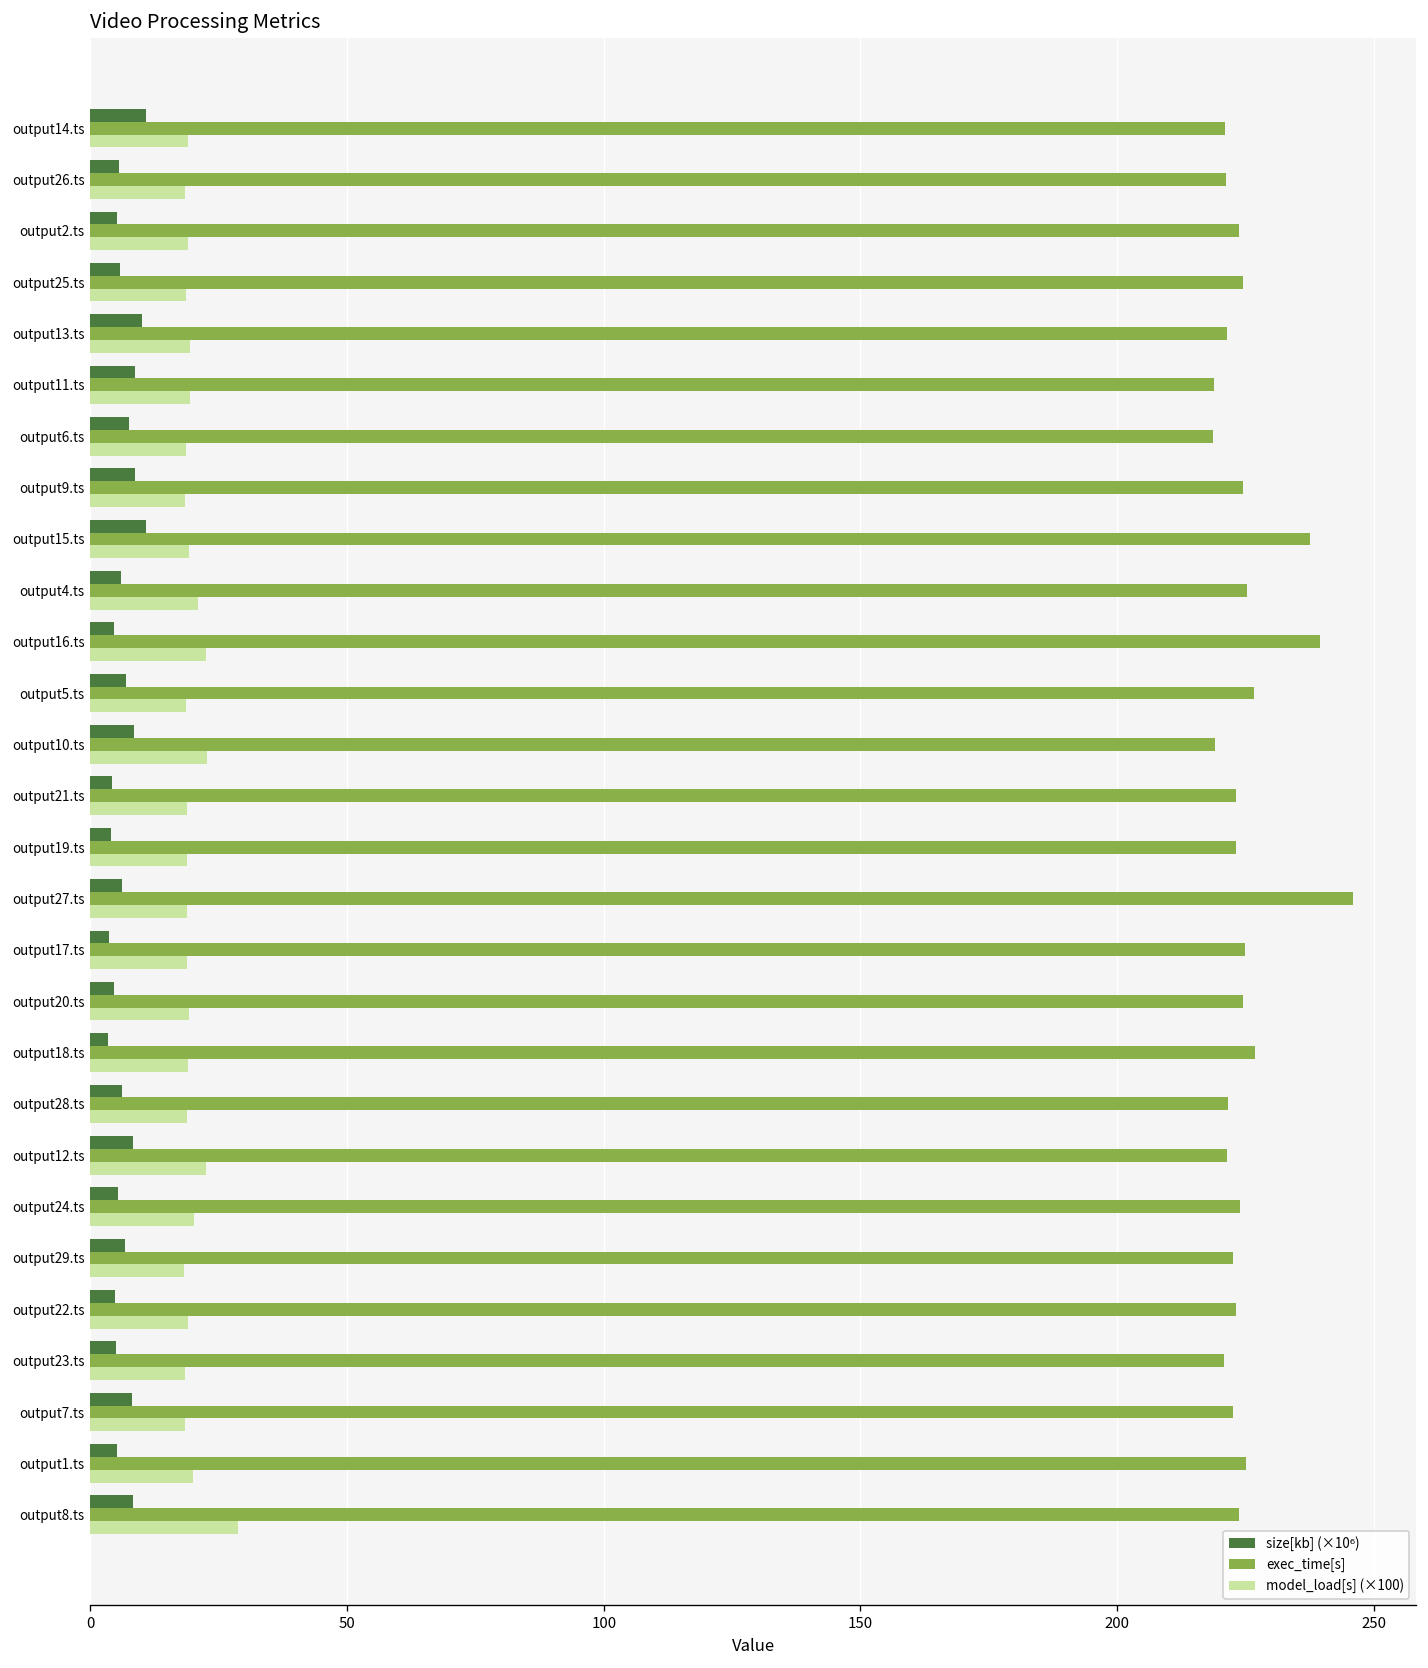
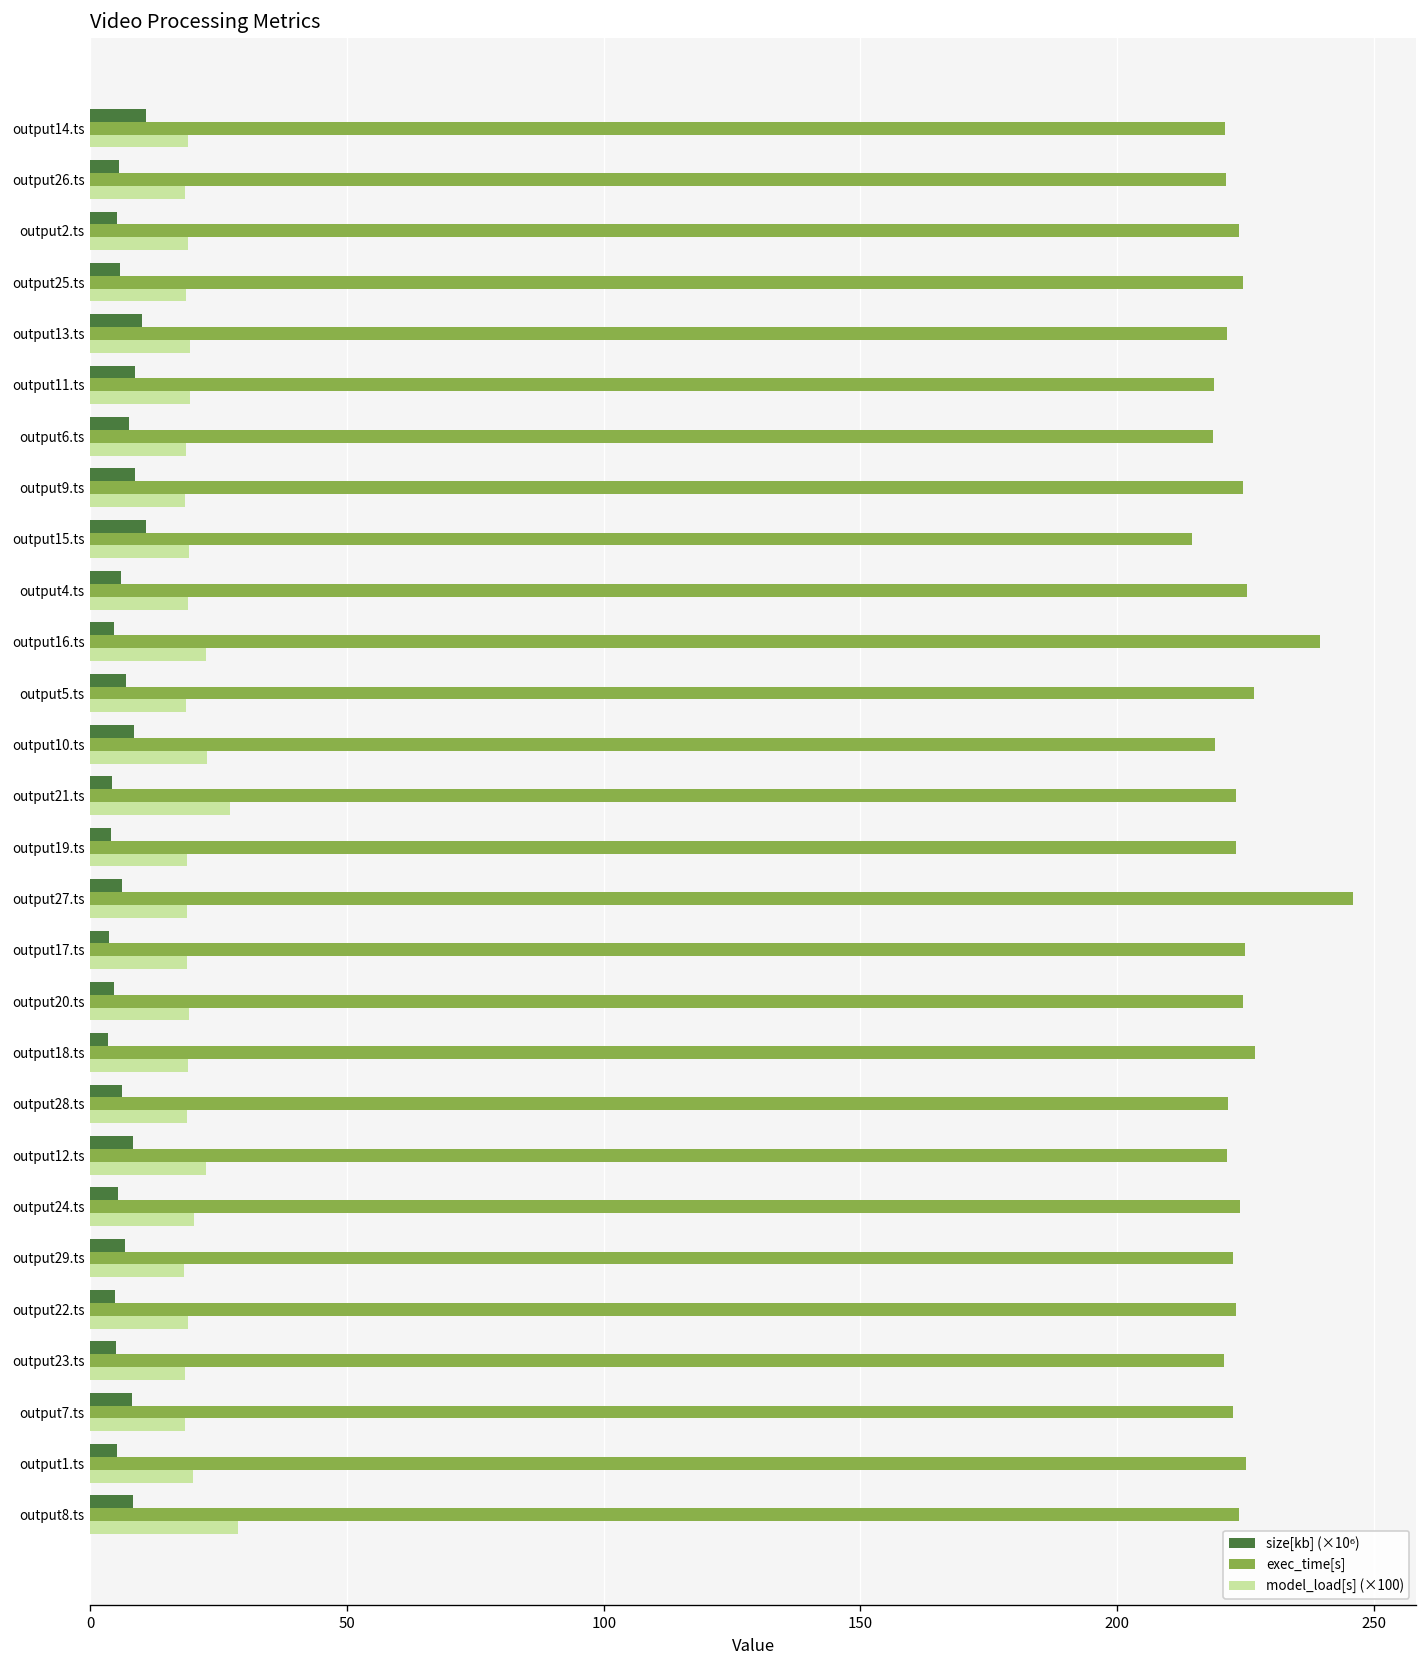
  {
    "size[kb] (×10⁶)": {
      "output14.ts": 11,
      "output26.ts": 6,
      "output2.ts": 5,
      "output25.ts": 6,
      "output13.ts": 10,
      "output11.ts": 9,
      "output6.ts": 7,
      "output9.ts": 9,
      "output15.ts": 11,
      "output4.ts": 6,
      "output16.ts": 4,
      "output5.ts": 7,
      "output10.ts": 9,
      "output21.ts": 4,
      "output19.ts": 4,
      "output27.ts": 6,
      "output17.ts": 4,
      "output20.ts": 5,
      "output18.ts": 3,
      "output28.ts": 6,
      "output12.ts": 8,
      "output24.ts": 5,
      "output29.ts": 7,
      "output22.ts": 5,
      "output23.ts": 5,
      "output7.ts": 8,
      "output1.ts": 5,
      "output8.ts": 8
    },
    "exec_time[s]": {
      "output14.ts": 221,
      "output26.ts": 221,
      "output2.ts": 224,
      "output25.ts": 224,
      "output13.ts": 221,
      "output11.ts": 219,
      "output6.ts": 219,
      "output9.ts": 225,
-     "output15.ts": 238,
+     "output15.ts": 215,
      "output4.ts": 225,
      "output16.ts": 240,
      "output5.ts": 227,
      "output10.ts": 219,
      "output21.ts": 223,
      "output19.ts": 223,
      "output27.ts": 246,
      "output17.ts": 225,
      "output20.ts": 225,
      "output18.ts": 227,
      "output28.ts": 222,
      "output12.ts": 222,
      "output24.ts": 224,
      "output29.ts": 223,
      "output22.ts": 223,
      "output23.ts": 221,
      "output7.ts": 223,
      "output1.ts": 225,
      "output8.ts": 224
    },
    "model_load[s] (×100)": {
      "output14.ts": 19,
      "output26.ts": 19,
      "output2.ts": 19,
      "output25.ts": 19,
      "output13.ts": 19,
      "output11.ts": 19,
      "output6.ts": 19,
      "output9.ts": 18,
      "output15.ts": 19,
-     "output4.ts": 21,
+     "output4.ts": 19,
      "output16.ts": 23,
      "output5.ts": 19,
      "output10.ts": 23,
-     "output21.ts": 19,
+     "output21.ts": 27,
      "output19.ts": 19,
      "output27.ts": 19,
      "output17.ts": 19,
      "output20.ts": 19,
      "output18.ts": 19,
      "output28.ts": 19,
      "output12.ts": 22,
      "output24.ts": 20,
      "output29.ts": 18,
      "output22.ts": 19,
      "output23.ts": 18,
      "output7.ts": 18,
      "output1.ts": 20,
      "output8.ts": 29
    }
  }
